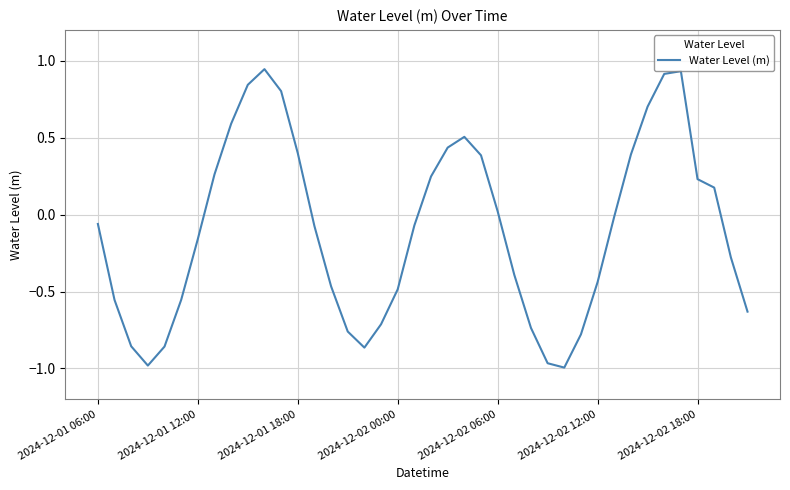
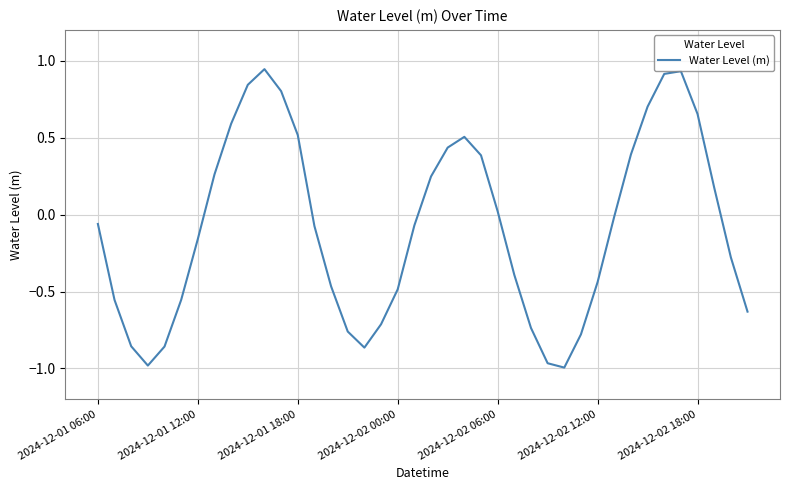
  {
    "2024-12-01 06:00": -0.06,
    "2024-12-01 12:00": -0.16,
-   "2024-12-01 18:00": 0.40,
+   "2024-12-01 18:00": 0.52,
    "2024-12-02 00:00": -0.49,
    "2024-12-02 06:00": 0.02,
    "2024-12-02 12:00": -0.44,
-   "2024-12-02 18:00": 0.23
+   "2024-12-02 18:00": 0.65
  }
